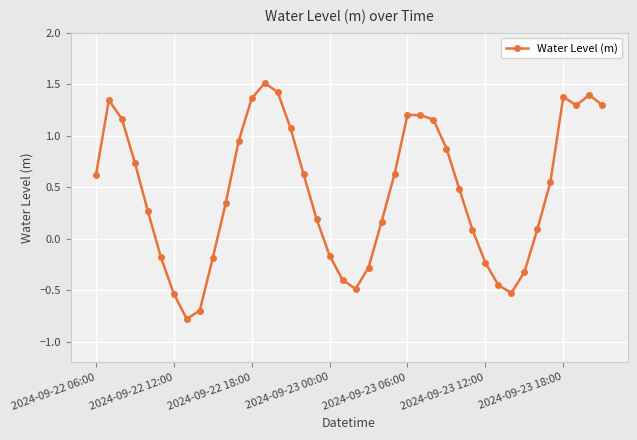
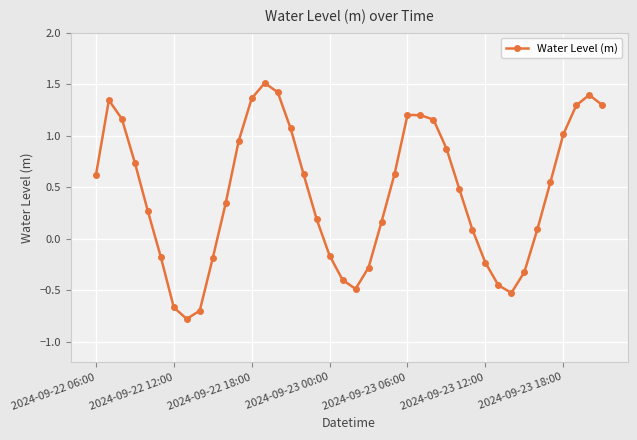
  {
    "2024-09-22 06:00": 0.61,
-   "2024-09-22 12:00": -0.53,
+   "2024-09-22 12:00": -0.67,
    "2024-09-22 18:00": 1.36,
    "2024-09-23 00:00": -0.16,
    "2024-09-23 06:00": 1.20,
    "2024-09-23 12:00": -0.23,
-   "2024-09-23 18:00": 1.38
+   "2024-09-23 18:00": 1.01
  }
